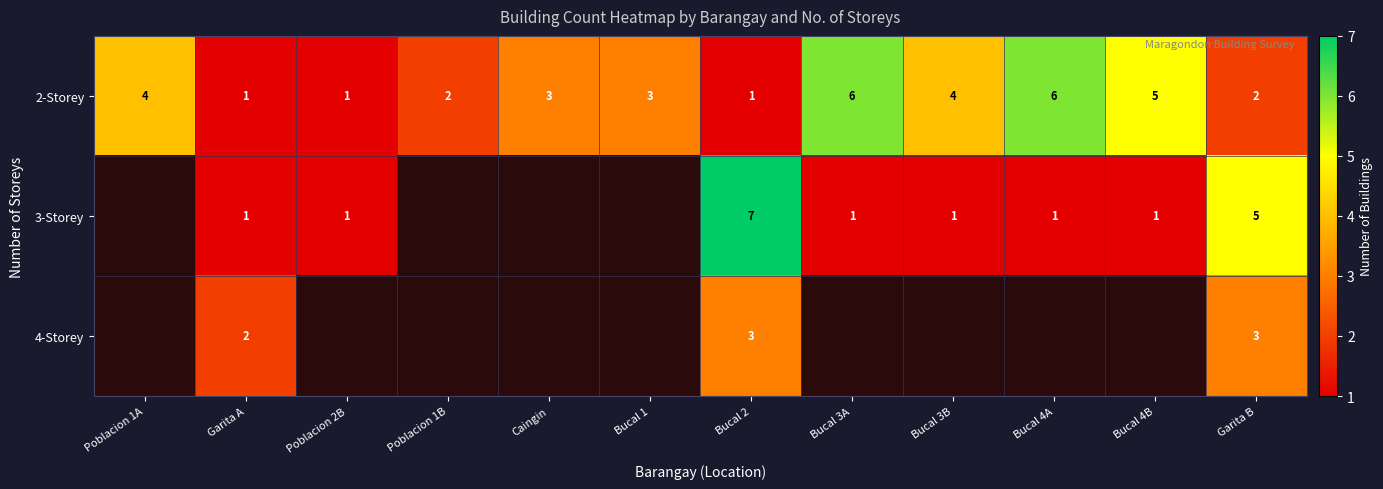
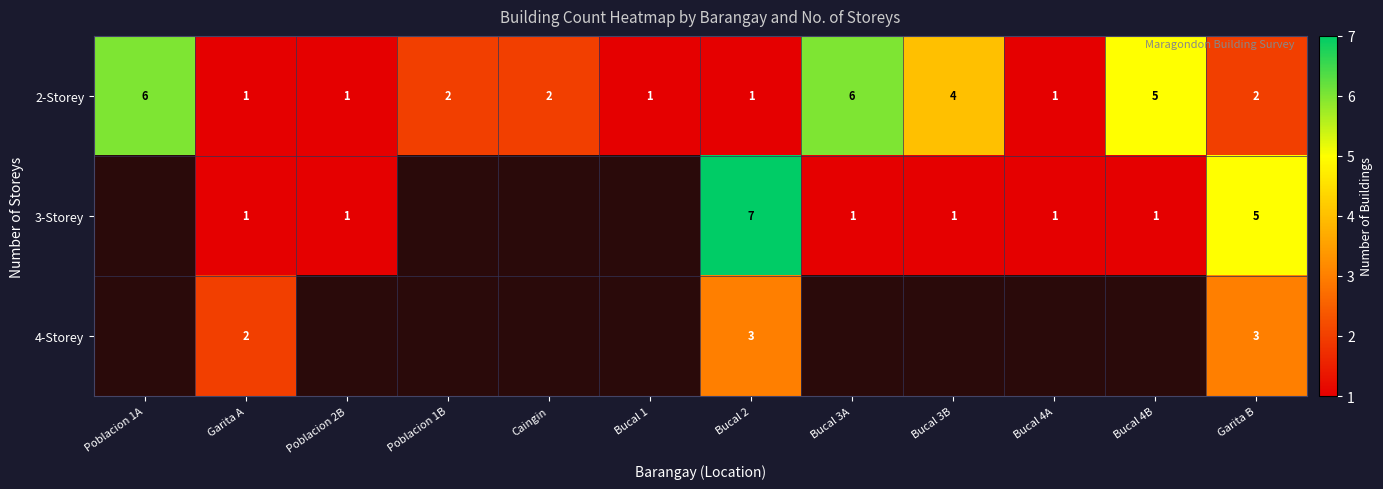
  {
    "2-Storey": {
-     "Poblacion 1A": 4,
+     "Poblacion 1A": 6,
      "Garita A": 1,
      "Poblacion 2B": 1,
      "Poblacion 1B": 2,
-     "Caingin": 3,
-     "Bucal 1": 3,
+     "Caingin": 2,
+     "Bucal 1": 1,
      "Bucal 2": 1,
      "Bucal 3A": 6,
      "Bucal 3B": 4,
-     "Bucal 4A": 6,
+     "Bucal 4A": 1,
      "Bucal 4B": 5
    },
    "3-Storey": {
      "Garita A": 1,
      "Poblacion 2B": 1,
      "Bucal 2": 7,
      "Bucal 3A": 1,
      "Bucal 3B": 1,
      "Bucal 4A": 1,
      "Bucal 4B": 1,
      "Garita B": 5
    },
    "4-Storey": {
      "Garita A": 2,
      "Bucal 2": 3,
      "Garita B": 3
    }
  }
